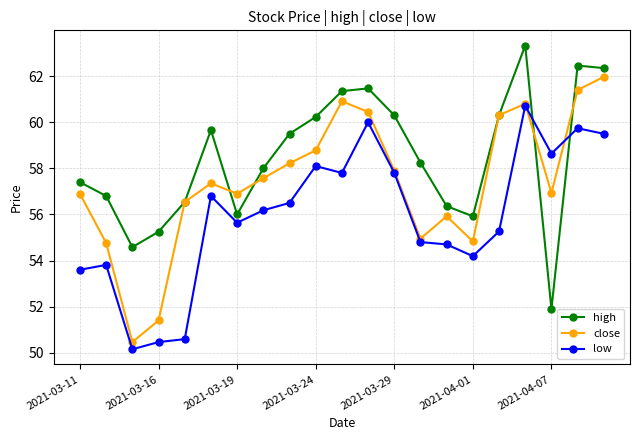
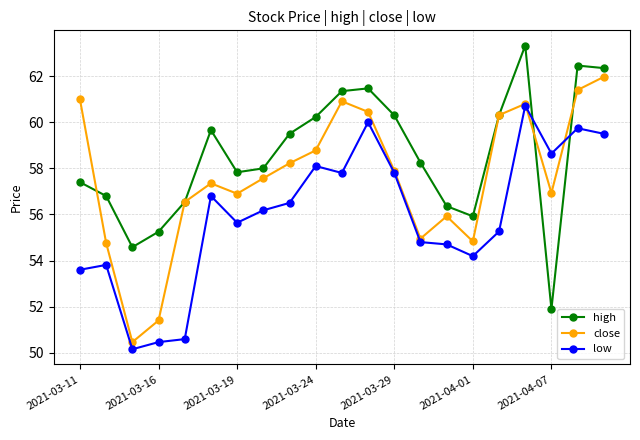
  {
    "high": {
      "2021-03-11": 57.4,
      "2021-03-16": 55.3,
-     "2021-03-19": 56.0,
+     "2021-03-19": 57.8,
      "2021-03-24": 60.2,
      "2021-03-29": 60.3,
      "2021-04-01": 55.9,
      "2021-04-07": 51.9
    },
    "close": {
-     "2021-03-11": 56.9,
+     "2021-03-11": 61.0,
      "2021-03-16": 51.4,
      "2021-03-19": 56.9,
      "2021-03-24": 58.8,
      "2021-04-01": 54.8,
      "2021-04-07": 56.9
    },
    "low": {
      "2021-03-11": 53.6,
      "2021-03-16": 50.5,
      "2021-03-19": 55.6,
      "2021-03-24": 58.1,
      "2021-04-01": 54.2,
      "2021-04-07": 58.6
    }
  }
